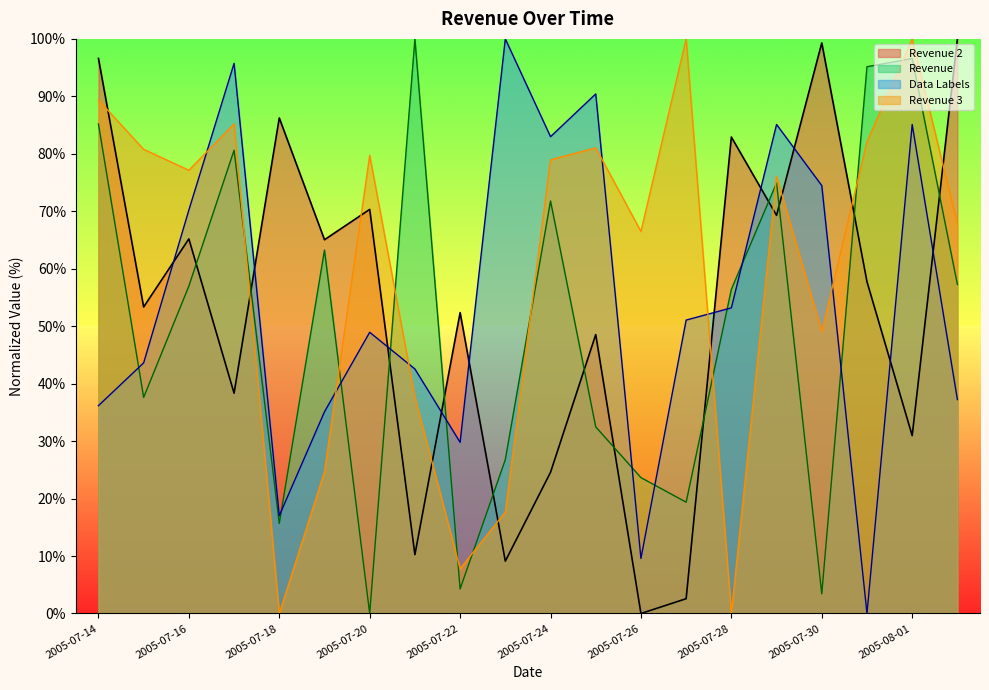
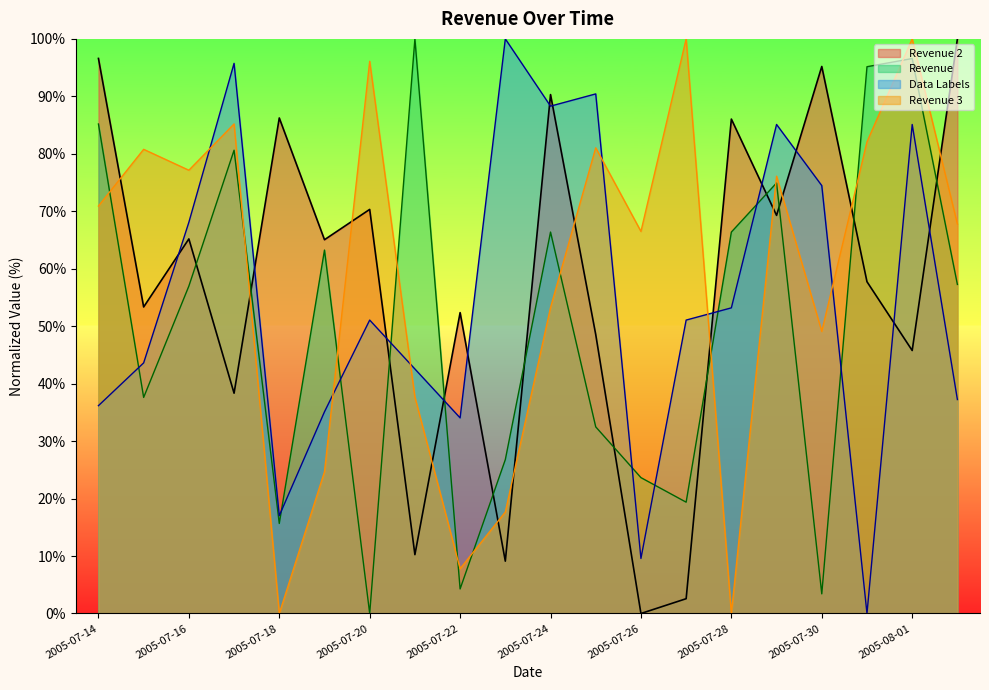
  {
    "Revenue 2": {
      "2005-07-14": "97%",
      "2005-07-16": "65%",
      "2005-07-18": "86%",
      "2005-07-20": "70%",
      "2005-07-22": "52%",
-     "2005-07-24": "25%",
+     "2005-07-24": "90%",
      "2005-07-26": "0%",
-     "2005-07-28": "83%",
-     "2005-07-30": "99%",
-     "2005-08-01": "31%"
+     "2005-07-28": "86%",
+     "2005-07-30": "95%",
+     "2005-08-01": "46%"
    },
    "Revenue": {
      "2005-07-14": "85%",
      "2005-07-16": "57%",
      "2005-07-18": "16%",
      "2005-07-20": "0%",
      "2005-07-22": "4%",
-     "2005-07-24": "72%",
+     "2005-07-24": "66%",
      "2005-07-26": "24%",
-     "2005-07-28": "56%",
+     "2005-07-28": "66%",
      "2005-07-30": "3%"
    },
    "Data Labels": {
      "2005-07-14": "36%",
-     "2005-07-16": "70%",
+     "2005-07-16": "68%",
      "2005-07-18": "17%",
-     "2005-07-20": "49%",
-     "2005-07-22": "30%",
-     "2005-07-24": "83%",
+     "2005-07-20": "51%",
+     "2005-07-22": "34%",
+     "2005-07-24": "88%",
      "2005-07-26": "10%",
      "2005-07-28": "53%",
      "2005-07-30": "74%",
      "2005-08-01": "85%"
    },
    "Revenue 3": {
-     "2005-07-14": "89%",
+     "2005-07-14": "71%",
      "2005-07-16": "77%",
      "2005-07-18": "0%",
-     "2005-07-20": "80%",
+     "2005-07-20": "96%",
      "2005-07-22": "8%",
-     "2005-07-24": "79%",
+     "2005-07-24": "53%",
      "2005-07-26": "66%",
      "2005-07-28": "0%",
      "2005-07-30": "49%",
      "2005-08-01": "100%"
    }
  }
